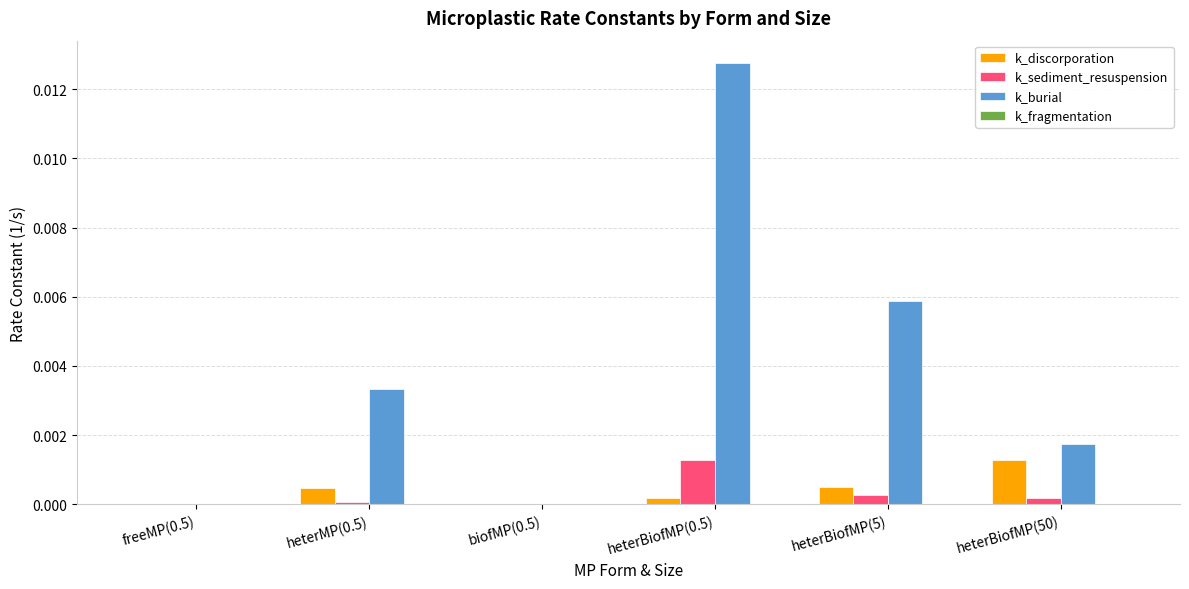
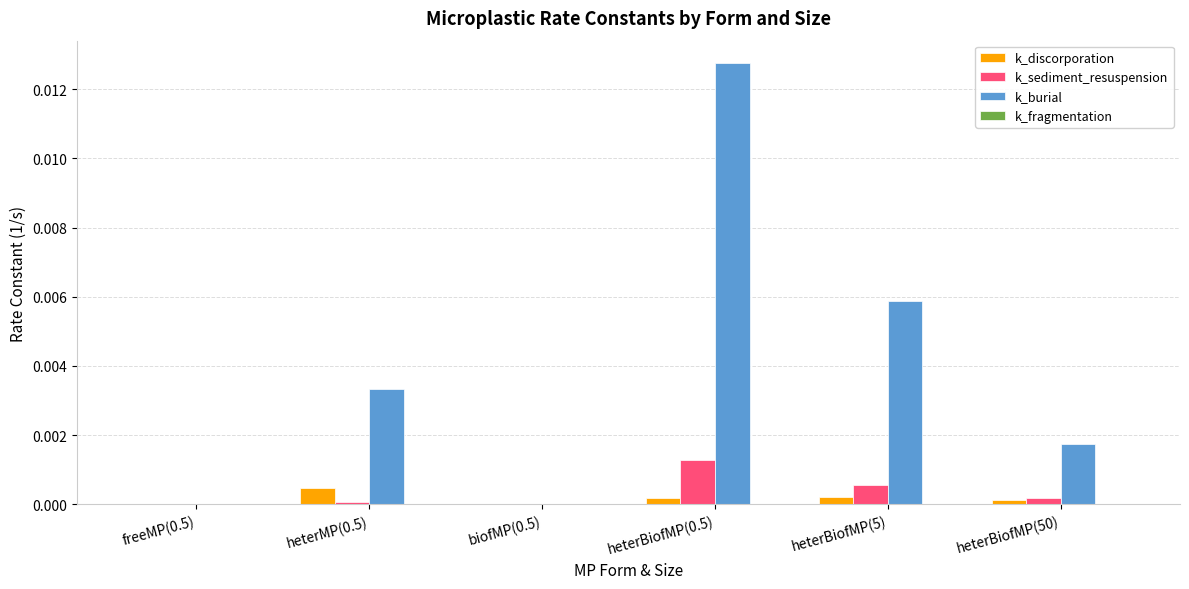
  {
    "k_discorporation": {
      "freeMP(0.5)": 0.0000,
      "heterMP(0.5)": 0.0005,
      "biofMP(0.5)": 0.0000,
      "heterBiofMP(0.5)": 0.0002,
-     "heterBiofMP(5)": 0.0005,
-     "heterBiofMP(50)": 0.0013
+     "heterBiofMP(5)": 0.0002,
+     "heterBiofMP(50)": 0.0001
    },
    "k_sediment_resuspension": {
      "freeMP(0.5)": 0.0000,
      "heterMP(0.5)": 0.0001,
      "biofMP(0.5)": 0.0000,
      "heterBiofMP(0.5)": 0.0013,
-     "heterBiofMP(5)": 0.0003,
+     "heterBiofMP(5)": 0.0006,
      "heterBiofMP(50)": 0.0002
    },
    "k_burial": {
      "freeMP(0.5)": 0.0000,
      "heterMP(0.5)": 0.0033,
      "biofMP(0.5)": 0.0000,
      "heterBiofMP(0.5)": 0.0128,
      "heterBiofMP(5)": 0.0059,
      "heterBiofMP(50)": 0.0018
    },
    "k_fragmentation": {
      "freeMP(0.5)": 0.0000,
      "heterMP(0.5)": 0.0000,
      "biofMP(0.5)": 0.0000,
      "heterBiofMP(0.5)": 0.0000
    }
  }
